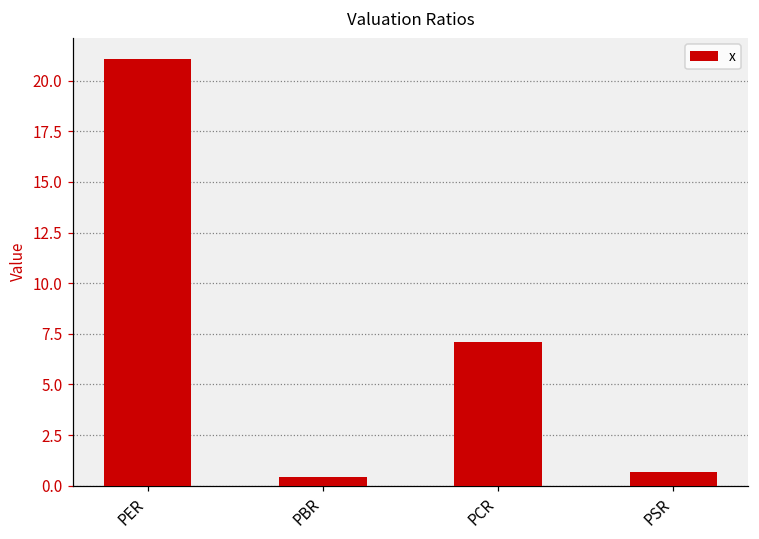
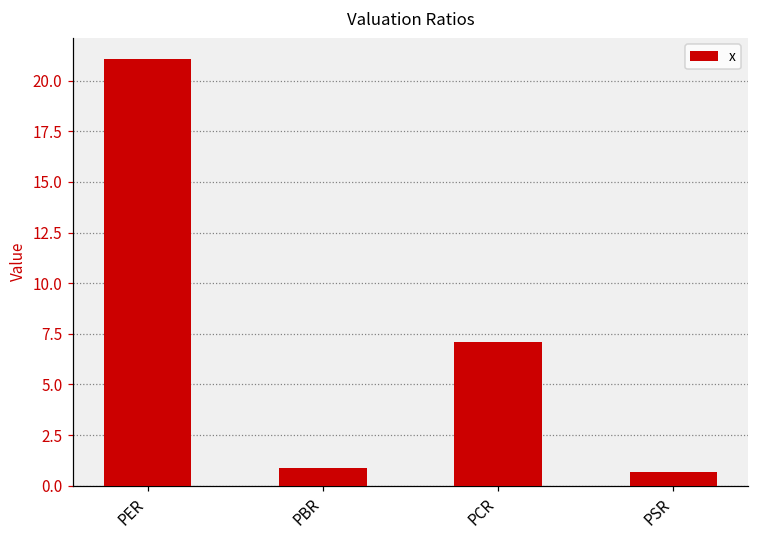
  {
    "PER": 21.1,
-   "PBR": 0.4,
+   "PBR": 0.9,
    "PCR": 7.1,
    "PSR": 0.7
  }
